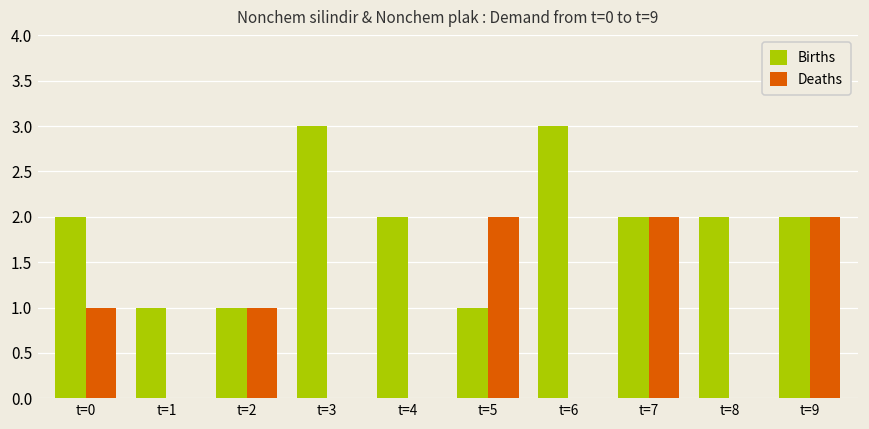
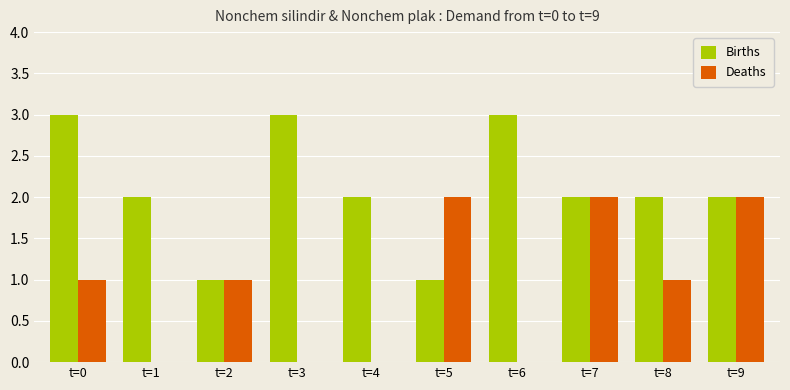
  {
    "Births": {
-     "t=0": 2,
-     "t=1": 1,
+     "t=0": 3,
+     "t=1": 2,
      "t=2": 1,
      "t=3": 3,
      "t=4": 2,
      "t=5": 1,
      "t=6": 3,
      "t=7": 2,
      "t=8": 2,
      "t=9": 2
    },
    "Deaths": {
      "t=0": 1,
      "t=1": 0,
      "t=2": 1,
      "t=3": 0,
      "t=4": 0,
      "t=5": 2,
      "t=6": 0,
      "t=7": 2,
-     "t=8": 0,
+     "t=8": 1,
      "t=9": 2
    }
  }
